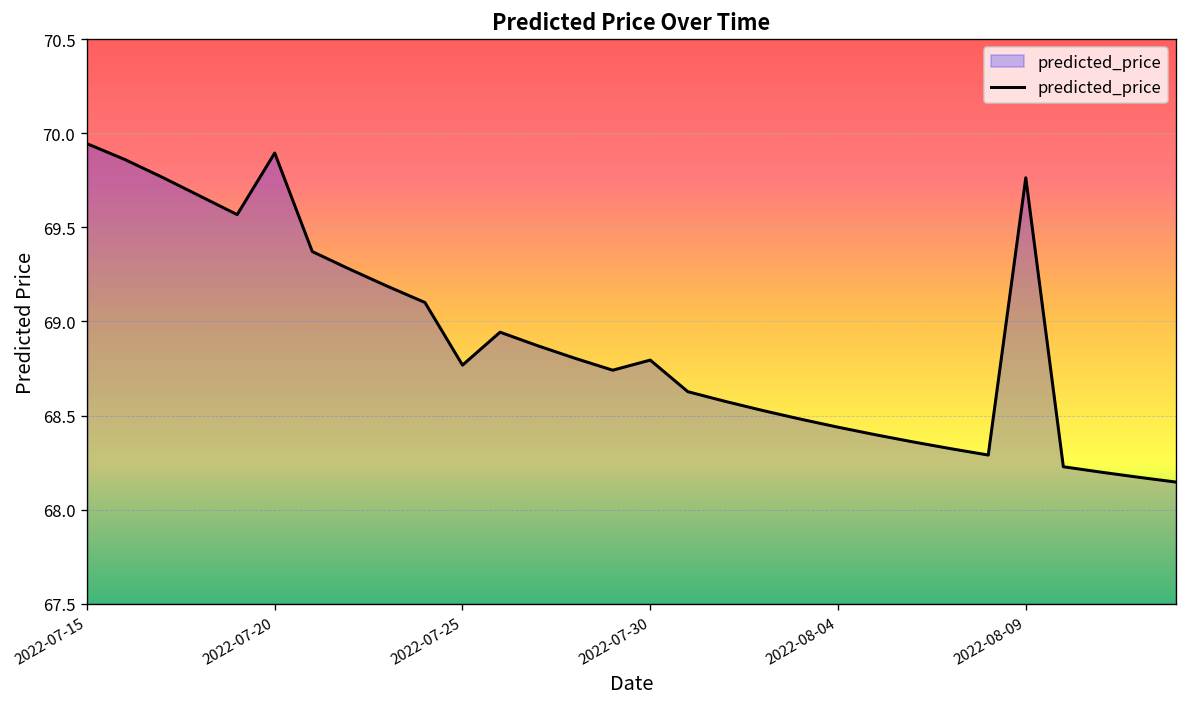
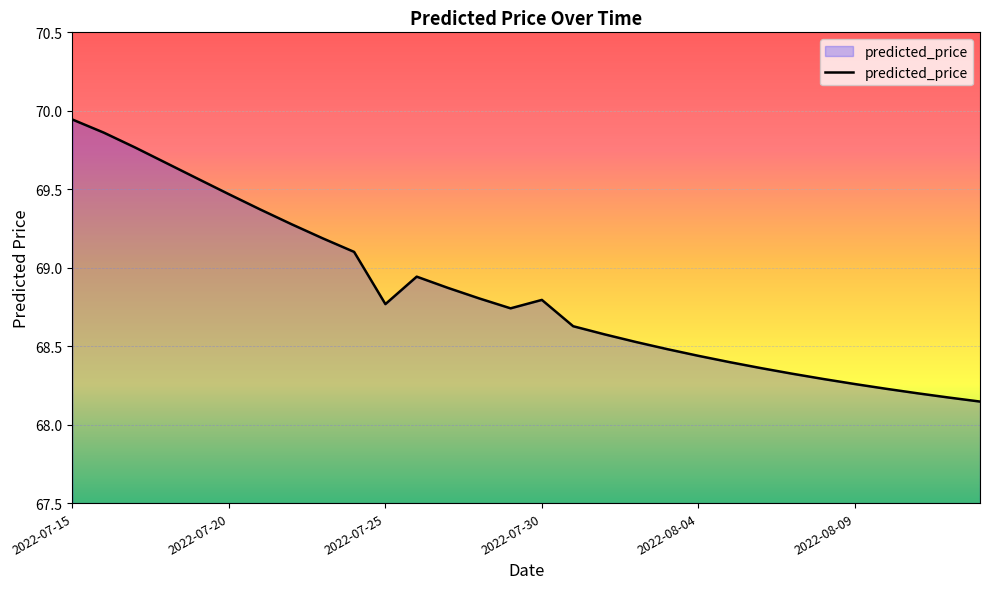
  {
    "2022-07-15": 69.94,
-   "2022-07-20": 69.89,
+   "2022-07-20": 69.47,
    "2022-07-25": 68.77,
    "2022-07-30": 68.79,
    "2022-08-04": 68.44,
-   "2022-08-09": 69.76
+   "2022-08-09": 68.26
  }
